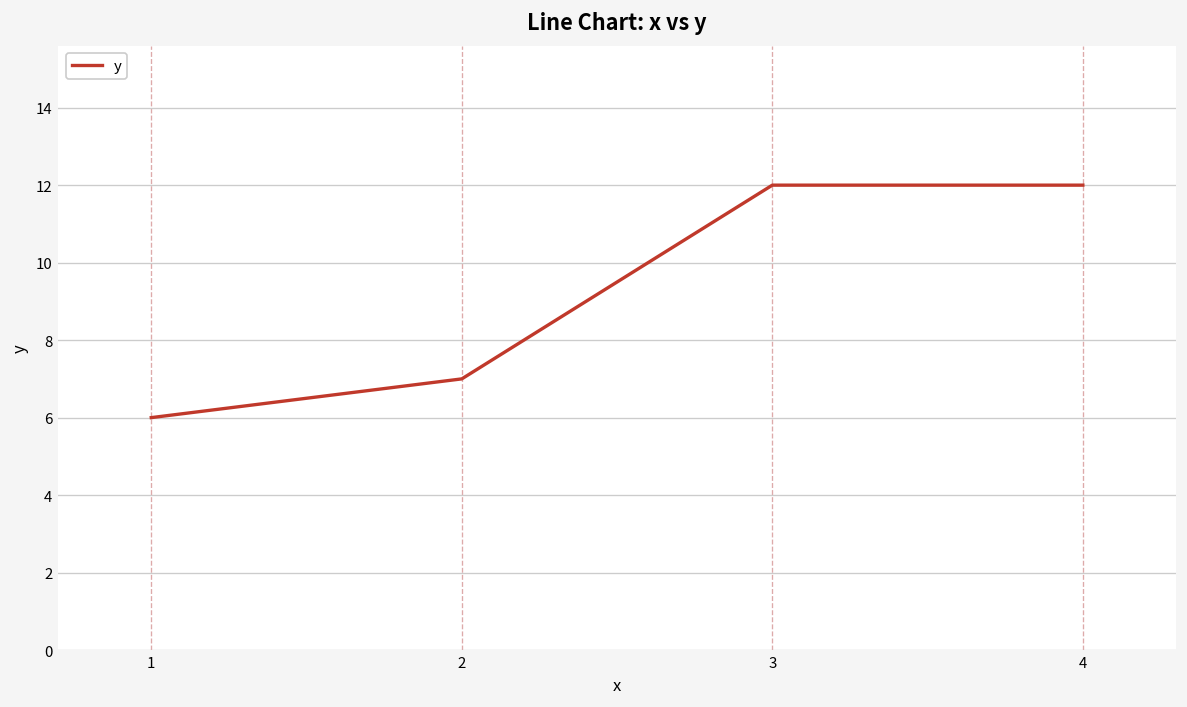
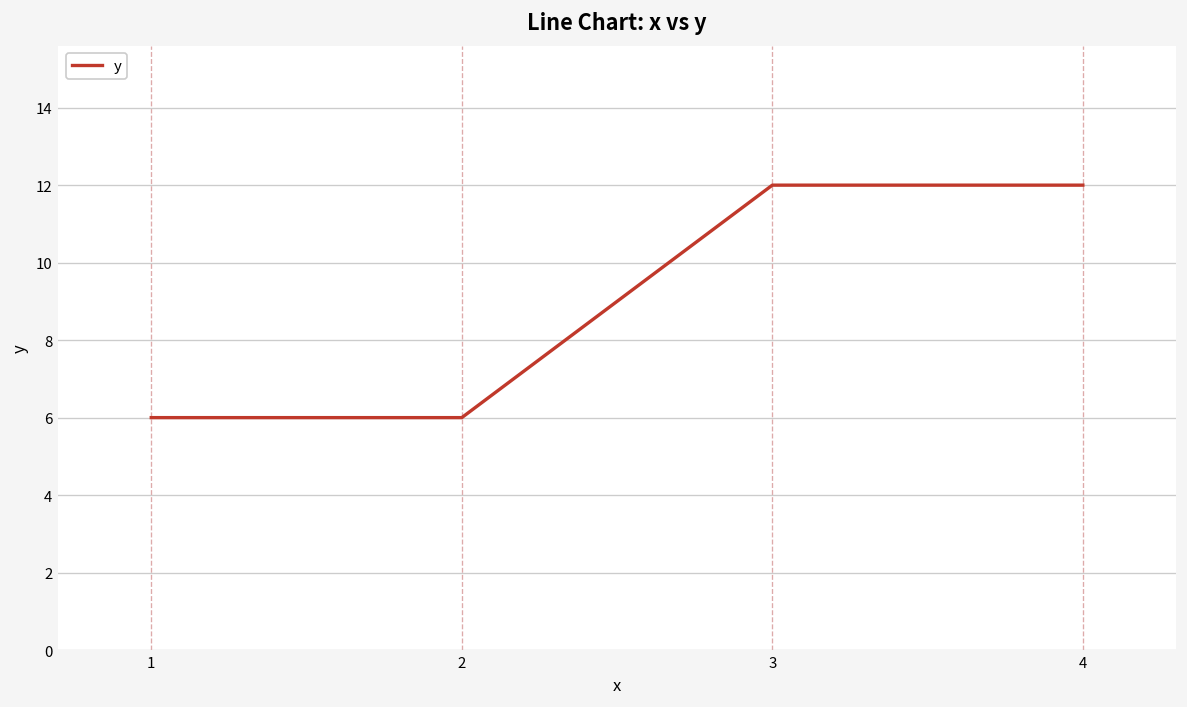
  {
    "1": 6,
-   "2": 7,
+   "2": 6,
    "3": 12,
    "4": 12
  }
